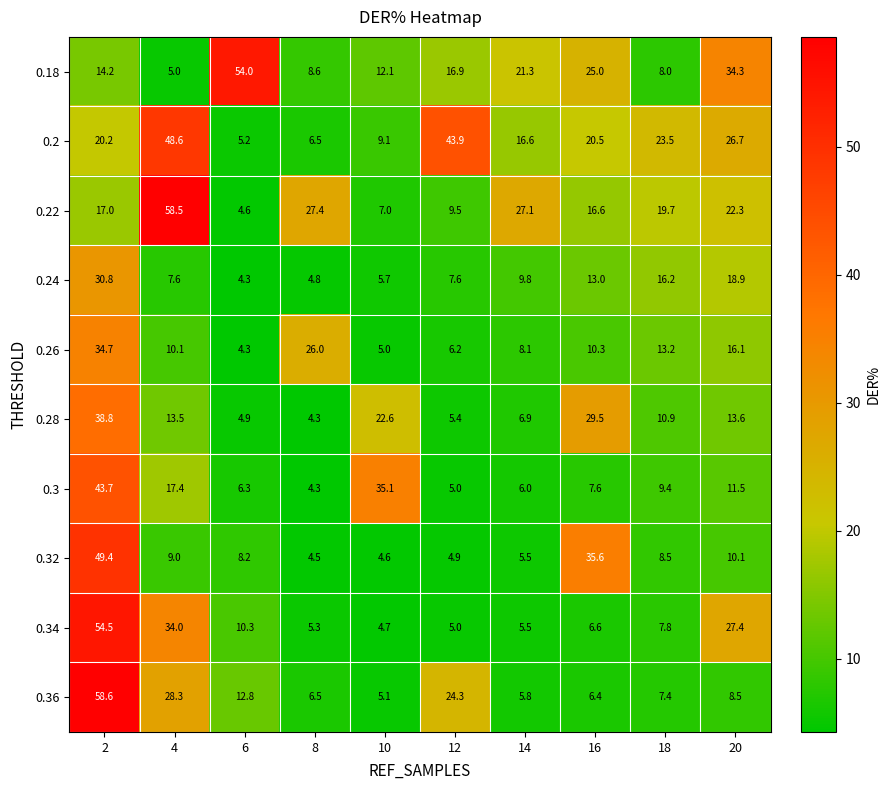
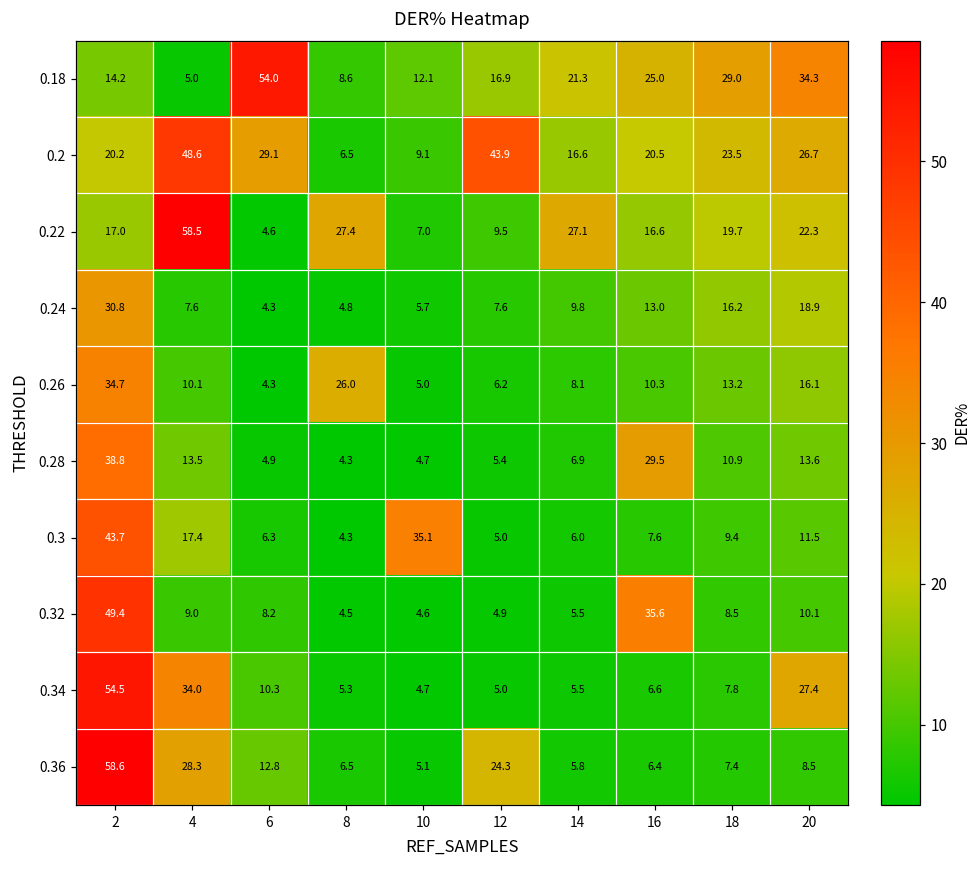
  {
    "0.18": {
      "2": 14.2,
      "4": 5.0,
      "6": 54.0,
      "8": 8.6,
      "10": 12.1,
      "12": 16.9,
      "14": 21.3,
      "16": 25.0,
-     "18": 8.0,
+     "18": 29.0,
      "20": 34.3
    },
    "0.2": {
      "2": 20.2,
      "4": 48.6,
-     "6": 5.2,
+     "6": 29.1,
      "8": 6.5,
      "10": 9.1,
      "12": 43.9,
      "14": 16.6,
      "16": 20.5,
      "18": 23.5,
      "20": 26.7
    },
    "0.22": {
      "2": 17.0,
      "4": 58.5,
      "6": 4.6,
      "8": 27.4,
      "10": 7.0,
      "12": 9.5,
      "14": 27.1,
      "16": 16.6,
      "18": 19.7,
      "20": 22.3
    },
    "0.24": {
      "2": 30.8,
      "4": 7.6,
      "6": 4.3,
      "8": 4.8,
      "10": 5.7,
      "12": 7.6,
      "14": 9.8,
      "16": 13.0,
      "18": 16.2,
      "20": 18.9
    },
    "0.26": {
      "2": 34.7,
      "4": 10.1,
      "6": 4.3,
      "8": 26.0,
      "10": 5.0,
      "12": 6.2,
      "14": 8.1,
      "16": 10.3,
      "18": 13.2,
      "20": 16.1
    },
    "0.28": {
      "2": 38.8,
      "4": 13.5,
      "6": 4.9,
      "8": 4.3,
-     "10": 22.6,
+     "10": 4.7,
      "12": 5.4,
      "14": 6.9,
      "16": 29.5,
      "18": 10.9,
      "20": 13.6
    },
    "0.3": {
      "2": 43.7,
      "4": 17.4,
      "6": 6.3,
      "8": 4.3,
      "10": 35.1,
      "12": 5.0,
      "14": 6.0,
      "16": 7.6,
      "18": 9.4,
      "20": 11.5
    },
    "0.32": {
      "2": 49.4,
      "4": 9.0,
      "6": 8.2,
      "8": 4.5,
      "10": 4.6,
      "12": 4.9,
      "14": 5.5,
      "16": 35.6,
      "18": 8.5,
      "20": 10.1
    },
    "0.34": {
      "2": 54.5,
      "4": 34.0,
      "6": 10.3,
      "8": 5.3,
      "10": 4.7,
      "12": 5.0,
      "14": 5.5,
      "16": 6.6,
      "18": 7.8,
      "20": 27.4
    },
    "0.36": {
      "2": 58.6,
      "4": 28.3,
      "6": 12.8,
      "8": 6.5,
      "10": 5.1,
      "12": 24.3,
      "14": 5.8,
      "16": 6.4,
      "18": 7.4,
      "20": 8.5
    }
  }
